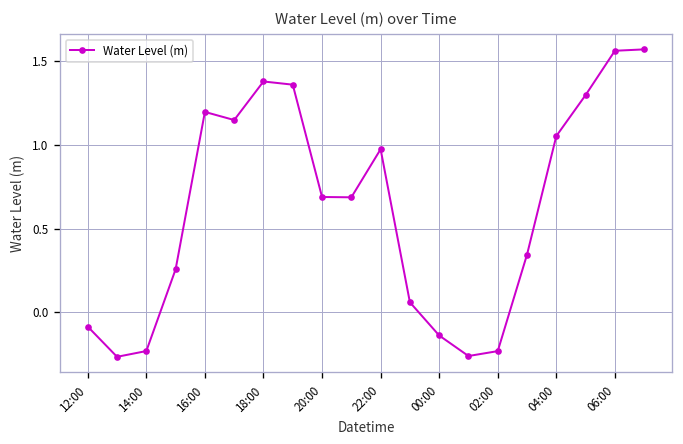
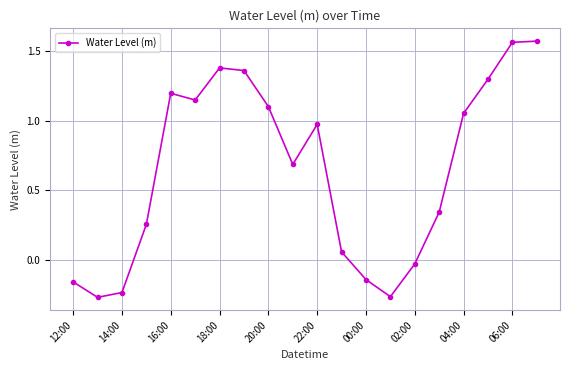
  {
-   "12:00": -0.09,
+   "12:00": -0.16,
    "14:00": -0.23,
    "16:00": 1.20,
    "18:00": 1.38,
-   "20:00": 0.69,
+   "20:00": 1.10,
    "22:00": 0.97,
    "00:00": -0.14,
-   "02:00": -0.23,
+   "02:00": -0.03,
    "04:00": 1.05,
    "06:00": 1.56
  }
